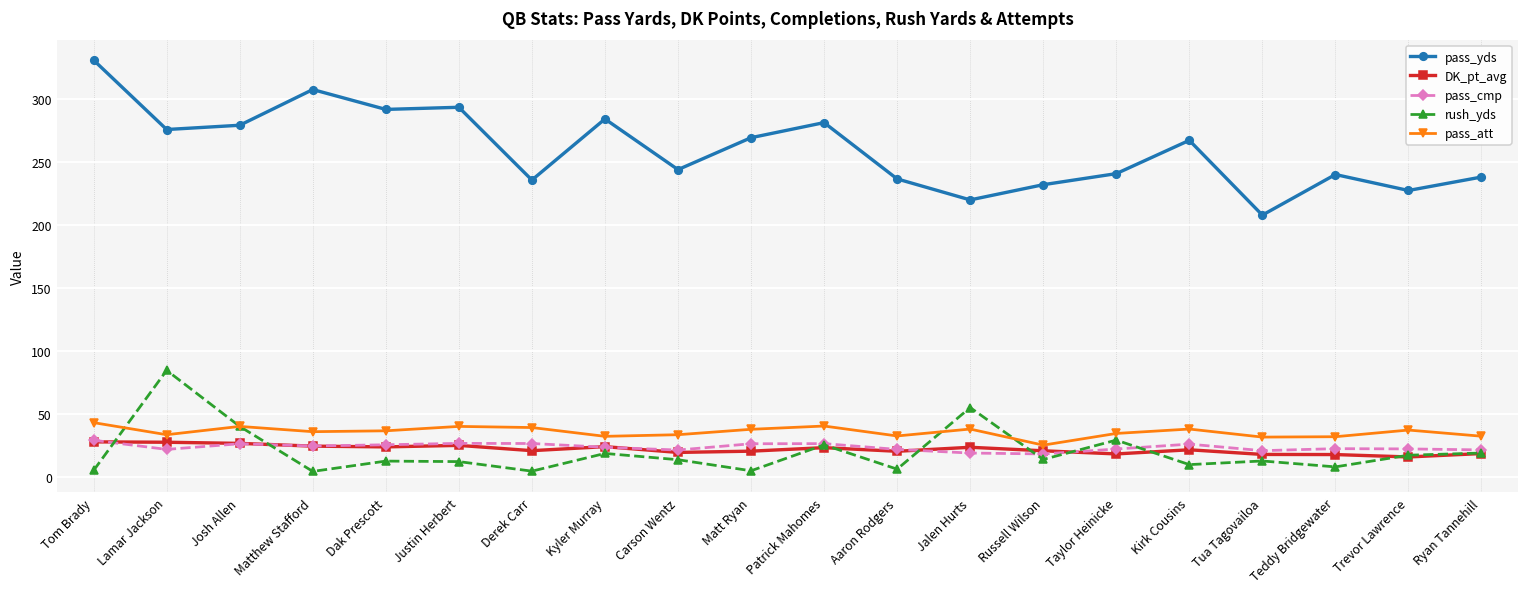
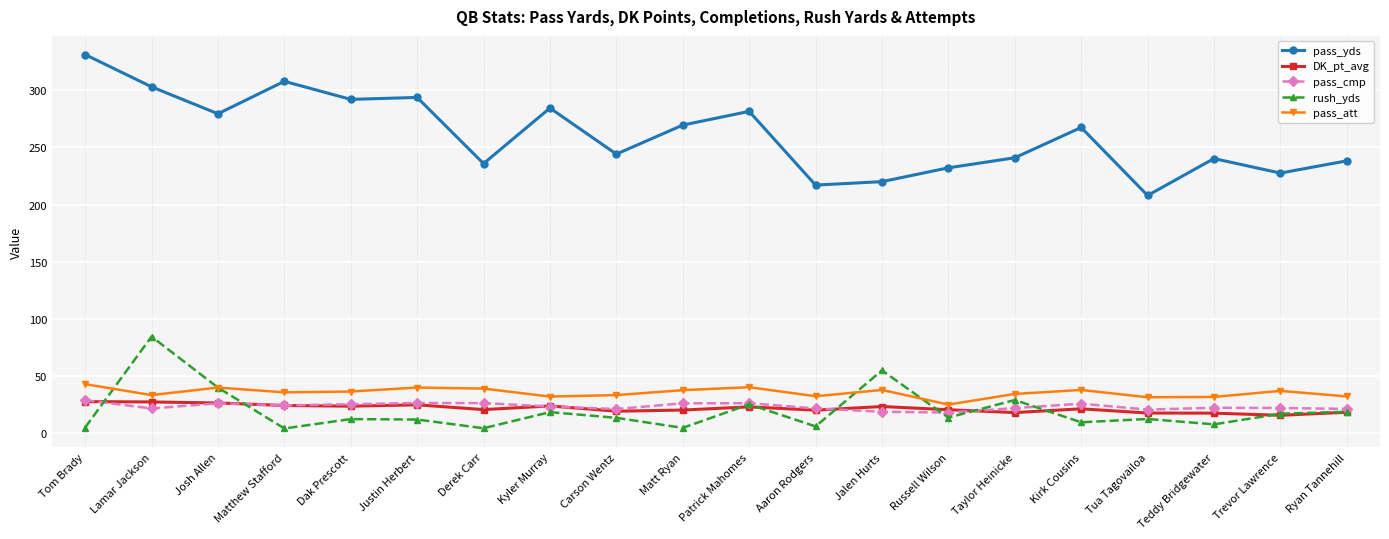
  {
    "pass_yds": {
      "Tom Brady": 331,
-     "Lamar Jackson": 276,
+     "Lamar Jackson": 303,
      "Josh Allen": 280,
      "Matthew Stafford": 308,
      "Dak Prescott": 292,
      "Justin Herbert": 294,
      "Derek Carr": 236,
      "Kyler Murray": 285,
      "Carson Wentz": 244,
      "Matt Ryan": 270,
      "Patrick Mahomes": 282,
-     "Aaron Rodgers": 237,
+     "Aaron Rodgers": 217,
      "Jalen Hurts": 220,
      "Russell Wilson": 232,
      "Taylor Heinicke": 241,
      "Kirk Cousins": 268,
      "Tua Tagovailoa": 208,
      "Teddy Bridgewater": 240,
      "Trevor Lawrence": 228,
      "Ryan Tannehill": 238
    },
    "DK_pt_avg": {
      "Lamar Jackson": 27,
      "Derek Carr": 21,
      "Matt Ryan": 20,
      "Patrick Mahomes": 23,
      "Jalen Hurts": 23,
      "Russell Wilson": 21,
      "Taylor Heinicke": 18,
      "Kirk Cousins": 21,
      "Tua Tagovailoa": 18,
      "Teddy Bridgewater": 18
    },
    "pass_cmp": {
      "Lamar Jackson": 22,
      "Derek Carr": 26,
      "Matt Ryan": 26,
      "Jalen Hurts": 19,
      "Russell Wilson": 18,
      "Taylor Heinicke": 22,
      "Kirk Cousins": 26,
      "Tua Tagovailoa": 21,
      "Teddy Bridgewater": 22,
      "Trevor Lawrence": 22,
      "Ryan Tannehill": 21
    },
    "rush_yds": {
      "Tom Brady": 5,
      "Lamar Jackson": 85,
      "Matthew Stafford": 4,
      "Dak Prescott": 12,
      "Justin Herbert": 12,
      "Derek Carr": 4,
      "Kyler Murray": 18,
      "Carson Wentz": 13,
      "Matt Ryan": 5,
      "Aaron Rodgers": 6,
      "Jalen Hurts": 55,
      "Russell Wilson": 14,
      "Taylor Heinicke": 29,
      "Kirk Cousins": 10,
      "Tua Tagovailoa": 12,
      "Teddy Bridgewater": 8
    },
    "pass_att": {
      "Tom Brady": 43,
      "Lamar Jackson": 33,
      "Matthew Stafford": 36,
      "Dak Prescott": 36,
      "Justin Herbert": 40,
      "Derek Carr": 39,
      "Kyler Murray": 32,
      "Carson Wentz": 33,
      "Matt Ryan": 38,
      "Patrick Mahomes": 40,
      "Aaron Rodgers": 32,
      "Jalen Hurts": 38,
      "Russell Wilson": 25,
      "Taylor Heinicke": 34,
      "Kirk Cousins": 38,
      "Tua Tagovailoa": 31,
      "Teddy Bridgewater": 32,
      "Trevor Lawrence": 37,
      "Ryan Tannehill": 32
    }
  }
